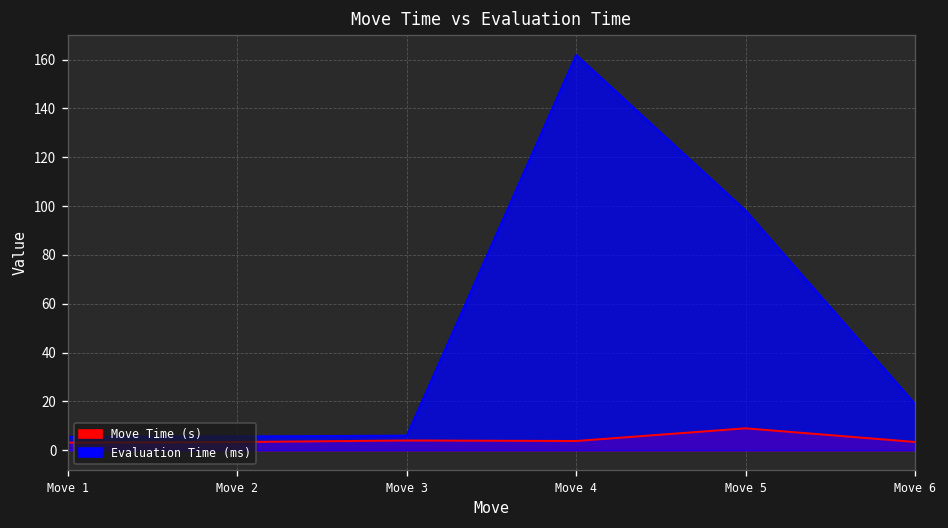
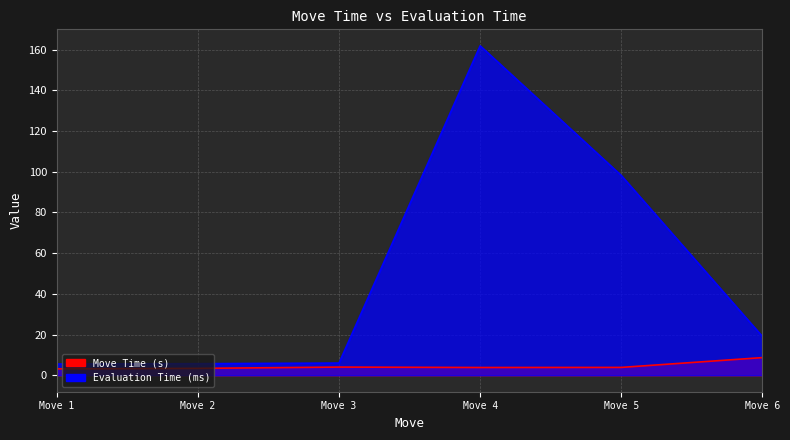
  {
    "Move Time (s)": {
      "Move 1": 3,
      "Move 3": 4,
      "Move 4": 4,
-     "Move 5": 9,
-     "Move 6": 3
+     "Move 5": 4,
+     "Move 6": 9
    },
    "Evaluation Time (ms)": {
      "Move 1": 6,
      "Move 3": 6,
      "Move 4": 162,
      "Move 5": 98,
      "Move 6": 19
    }
  }
